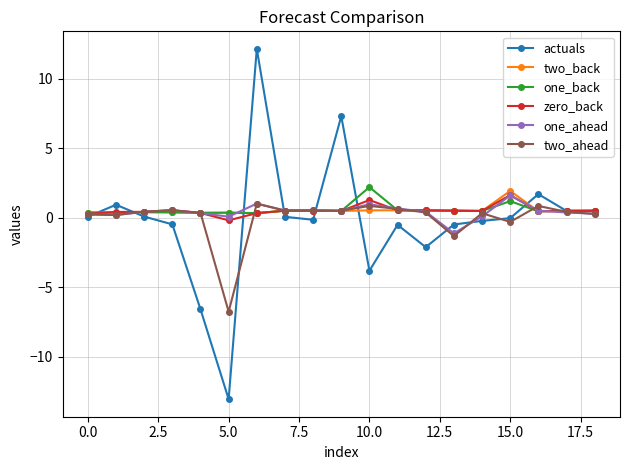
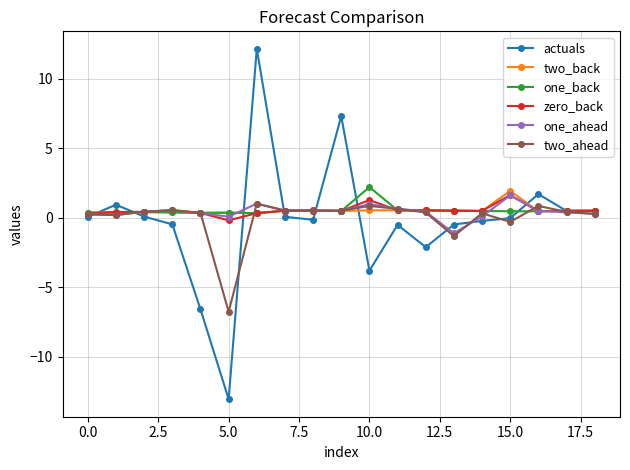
  {
    "actuals": {
      "5.0": -13.1,
      "10.0": -3.8,
      "15.0": 0.0
    },
    "two_back": {
      "10.0": 0.5,
      "15.0": 1.9
    },
    "one_back": {
      "10.0": 2.2,
-     "15.0": 1.2
+     "15.0": 0.5
    },
    "zero_back": {
      "5.0": -0.2,
      "10.0": 1.3
    },
    "one_ahead": {
      "5.0": 0.1
    },
    "two_ahead": {
      "5.0": -6.8,
      "15.0": -0.3
    }
  }
